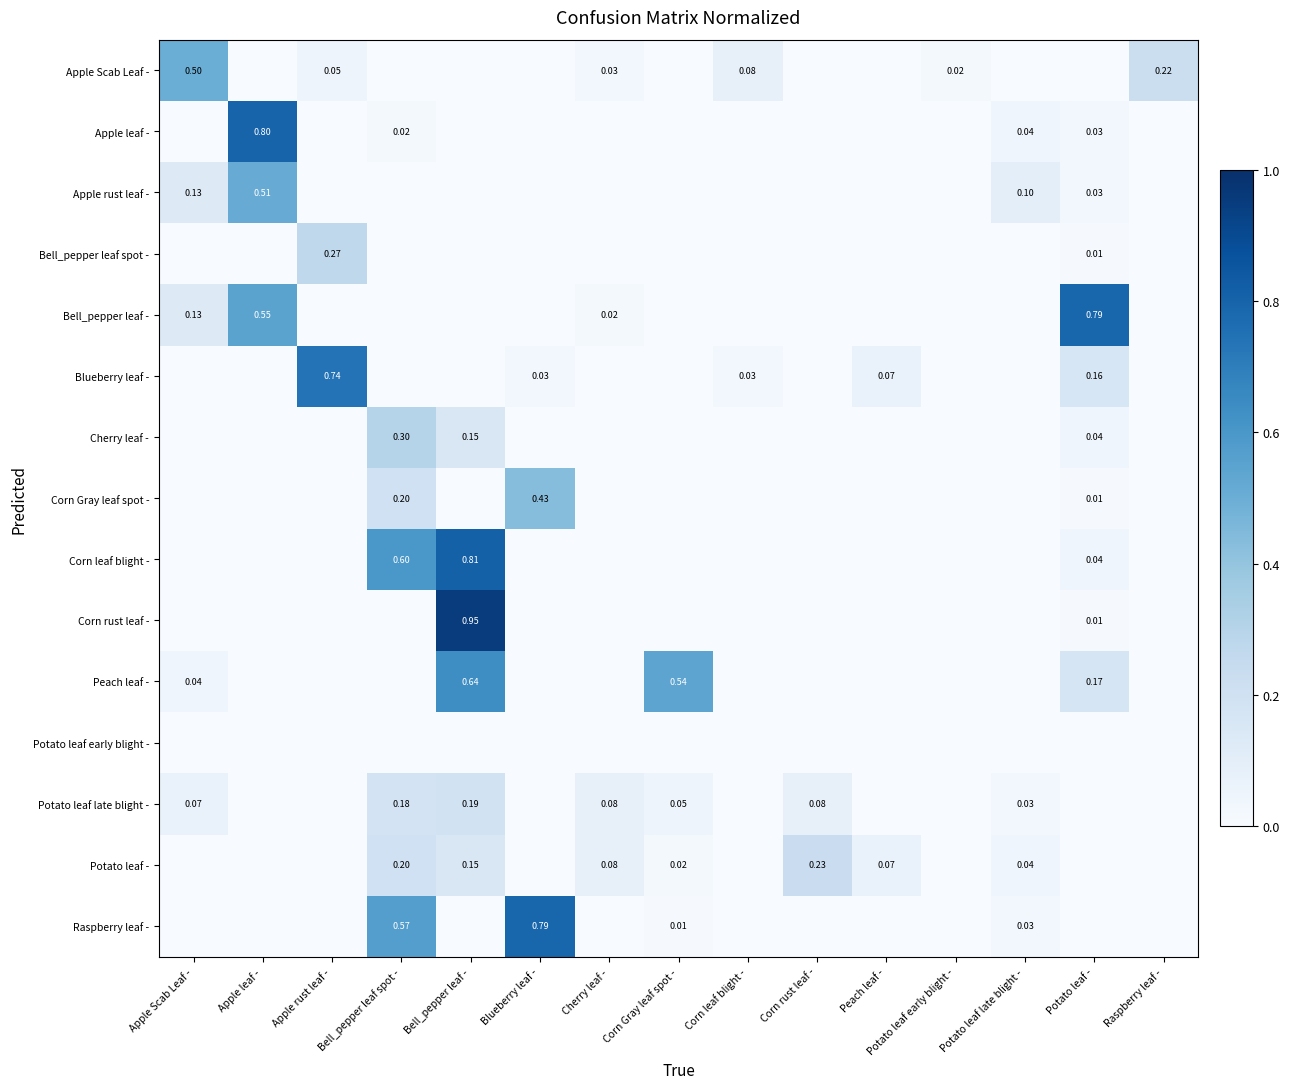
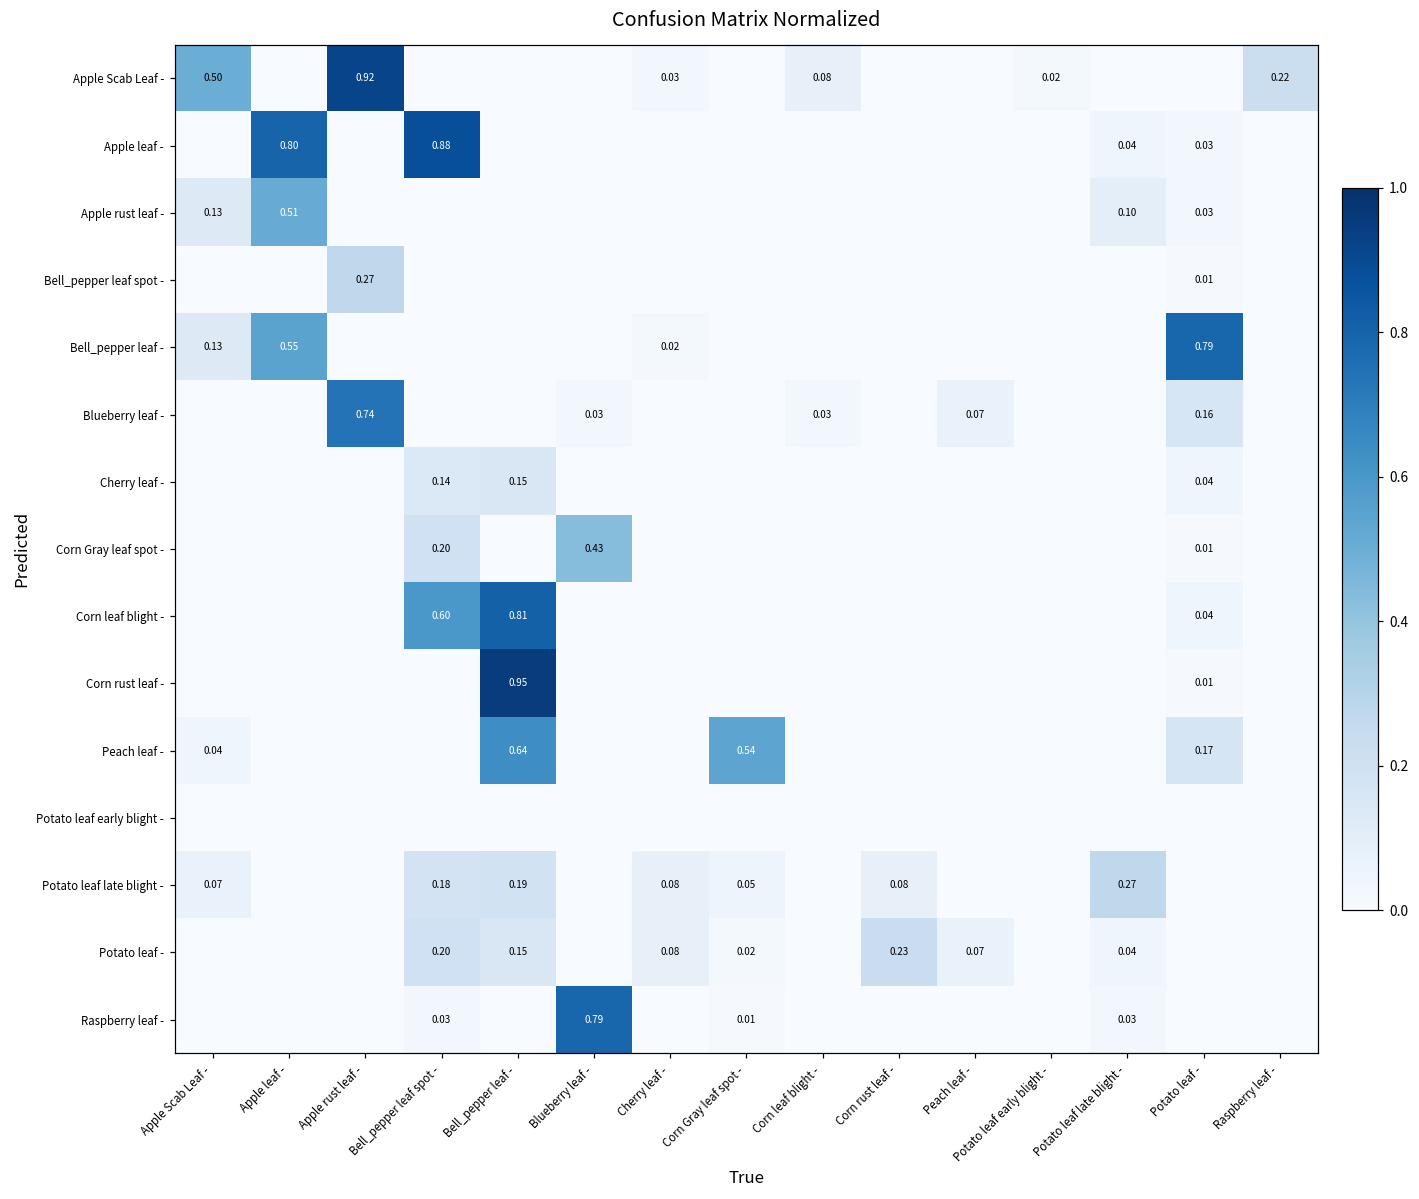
  {
    "Apple Scab Leaf -": {
      "Apple Scab Leaf -": 0.50,
-     "Apple rust leaf -": 0.05,
+     "Apple rust leaf -": 0.92,
      "Cherry leaf -": 0.03,
      "Corn leaf blight -": 0.08,
      "Potato leaf early blight -": 0.02,
      "Raspberry leaf -": 0.22
    },
    "Apple leaf -": {
      "Apple leaf -": 0.80,
-     "Bell_pepper leaf spot -": 0.02,
+     "Bell_pepper leaf spot -": 0.88,
      "Potato leaf late blight -": 0.04,
      "Potato leaf -": 0.03
    },
    "Apple rust leaf -": {
      "Apple Scab Leaf -": 0.13,
      "Apple leaf -": 0.51,
      "Potato leaf late blight -": 0.10,
      "Potato leaf -": 0.03
    },
    "Bell_pepper leaf spot -": {
      "Apple rust leaf -": 0.27,
      "Potato leaf -": 0.01
    },
    "Bell_pepper leaf -": {
      "Apple Scab Leaf -": 0.13,
      "Apple leaf -": 0.55,
      "Cherry leaf -": 0.02,
      "Potato leaf -": 0.79
    },
    "Blueberry leaf -": {
      "Apple rust leaf -": 0.74,
      "Blueberry leaf -": 0.03,
      "Corn leaf blight -": 0.03,
      "Peach leaf -": 0.07,
      "Potato leaf -": 0.16
    },
    "Cherry leaf -": {
-     "Bell_pepper leaf spot -": 0.30,
+     "Bell_pepper leaf spot -": 0.14,
      "Bell_pepper leaf -": 0.15,
      "Potato leaf -": 0.04
    },
    "Corn Gray leaf spot -": {
      "Bell_pepper leaf spot -": 0.20,
      "Blueberry leaf -": 0.43,
      "Potato leaf -": 0.01
    },
    "Corn leaf blight -": {
      "Bell_pepper leaf spot -": 0.60,
      "Bell_pepper leaf -": 0.81,
      "Potato leaf -": 0.04
    },
    "Corn rust leaf -": {
      "Bell_pepper leaf -": 0.95,
      "Potato leaf -": 0.01
    },
    "Peach leaf -": {
      "Apple Scab Leaf -": 0.04,
      "Bell_pepper leaf -": 0.64,
      "Corn Gray leaf spot -": 0.54,
      "Potato leaf -": 0.17
    },
    "Potato leaf late blight -": {
      "Apple Scab Leaf -": 0.07,
      "Bell_pepper leaf spot -": 0.18,
      "Bell_pepper leaf -": 0.19,
      "Cherry leaf -": 0.08,
      "Corn Gray leaf spot -": 0.05,
      "Corn rust leaf -": 0.08,
-     "Potato leaf late blight -": 0.03
+     "Potato leaf late blight -": 0.27
    },
    "Potato leaf -": {
      "Bell_pepper leaf spot -": 0.20,
      "Bell_pepper leaf -": 0.15,
      "Cherry leaf -": 0.08,
      "Corn Gray leaf spot -": 0.02,
      "Corn rust leaf -": 0.23,
      "Peach leaf -": 0.07,
      "Potato leaf late blight -": 0.04
    },
    "Raspberry leaf -": {
-     "Bell_pepper leaf spot -": 0.57,
+     "Bell_pepper leaf spot -": 0.03,
      "Blueberry leaf -": 0.79,
      "Corn Gray leaf spot -": 0.01,
      "Potato leaf late blight -": 0.03
    }
  }
